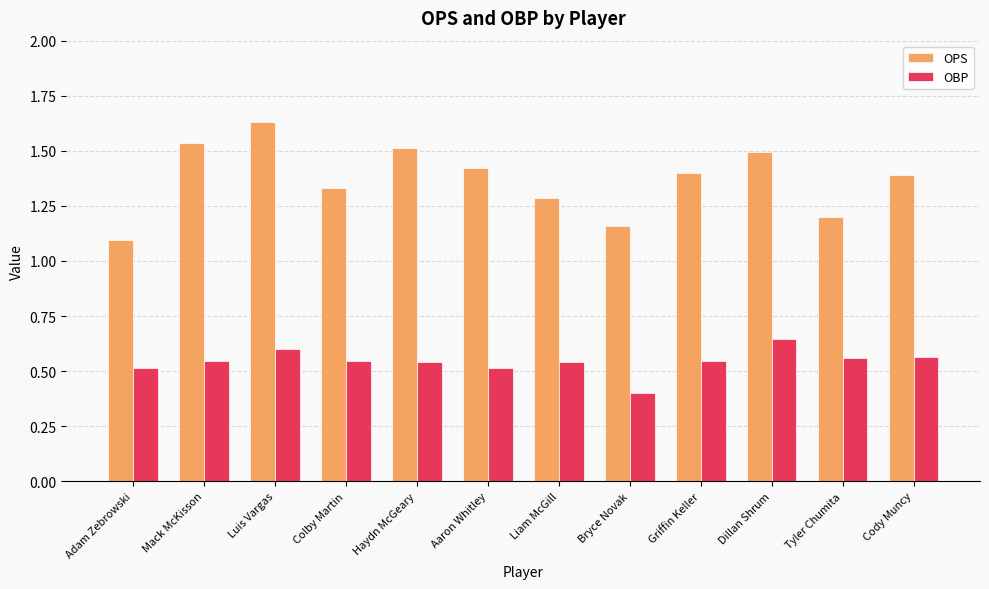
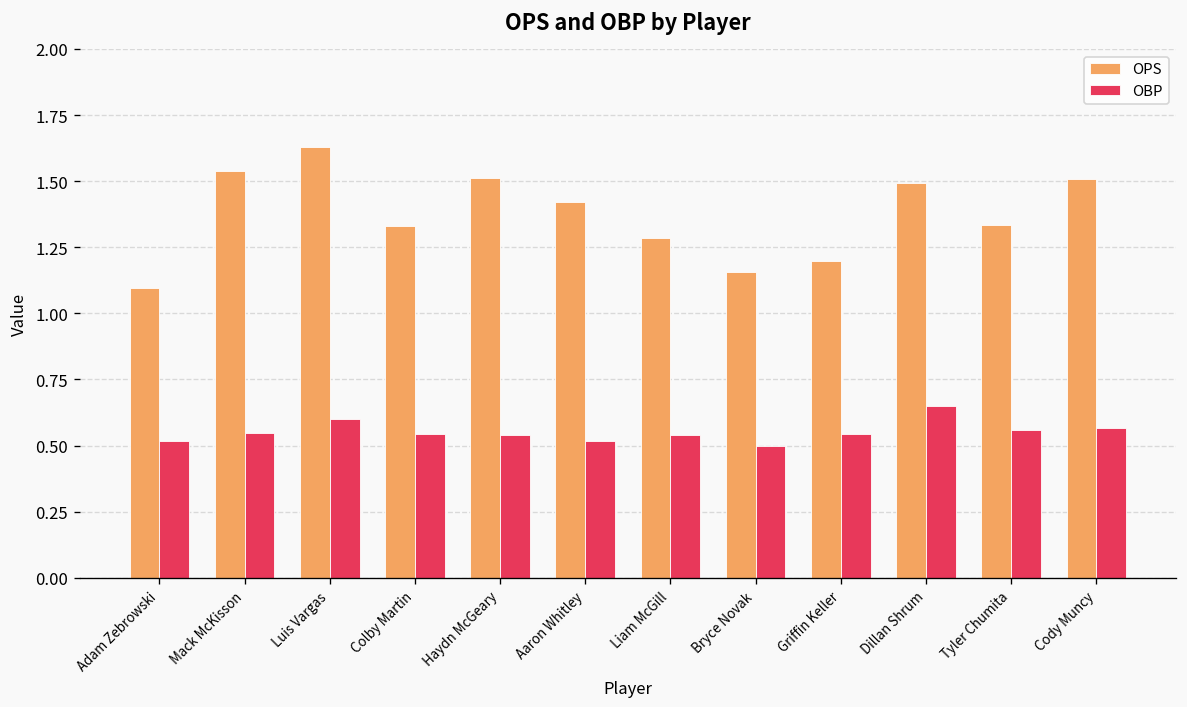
  {
    "OPS": {
      "Adam Zebrowski": 1.10,
      "Mack McKisson": 1.54,
      "Luis Vargas": 1.63,
      "Colby Martin": 1.33,
      "Haydn McGeary": 1.51,
      "Aaron Whitley": 1.42,
      "Liam McGill": 1.29,
      "Bryce Novak": 1.16,
-     "Griffin Keller": 1.4,
+     "Griffin Keller": 1.2,
      "Dillan Shrum": 1.50,
-     "Tyler Chumita": 1.20,
-     "Cody Muncy": 1.39
+     "Tyler Chumita": 1.33,
+     "Cody Muncy": 1.51
    },
    "OBP": {
      "Adam Zebrowski": 0.52,
      "Mack McKisson": 0.55,
      "Luis Vargas": 0.6,
      "Colby Martin": 0.54,
      "Haydn McGeary": 0.54,
      "Aaron Whitley": 0.52,
      "Liam McGill": 0.54,
-     "Bryce Novak": 0.4,
+     "Bryce Novak": 0.5,
      "Griffin Keller": 0.55,
      "Dillan Shrum": 0.65,
      "Tyler Chumita": 0.56,
      "Cody Muncy": 0.57
    }
  }
